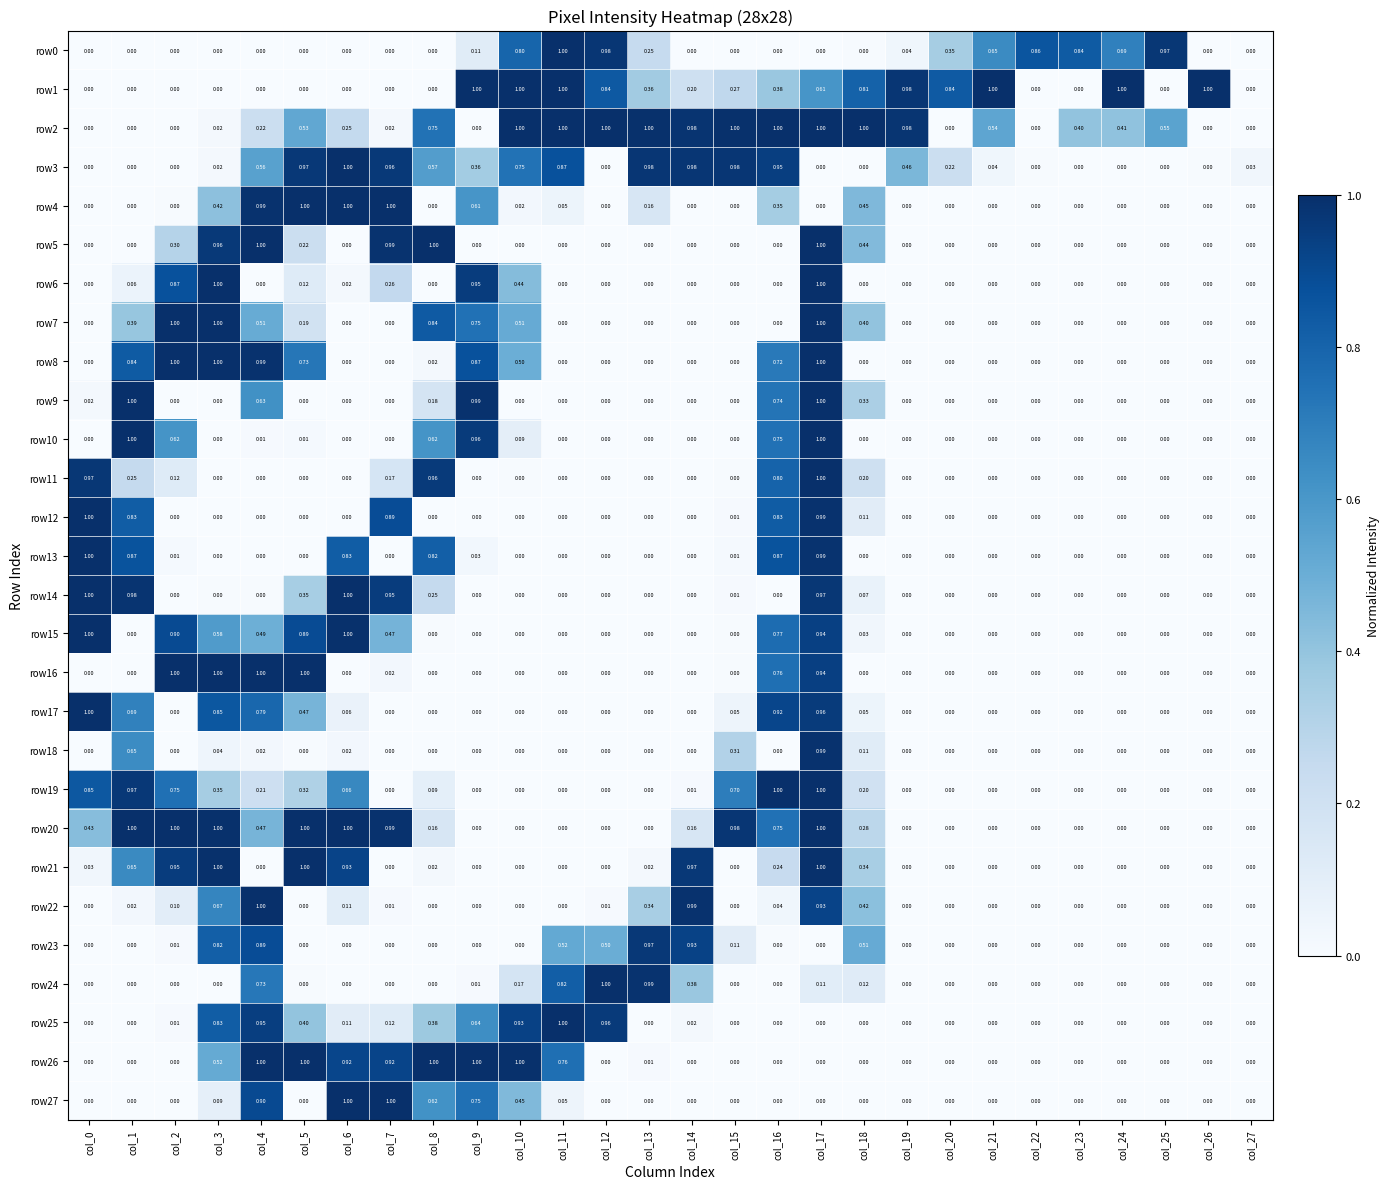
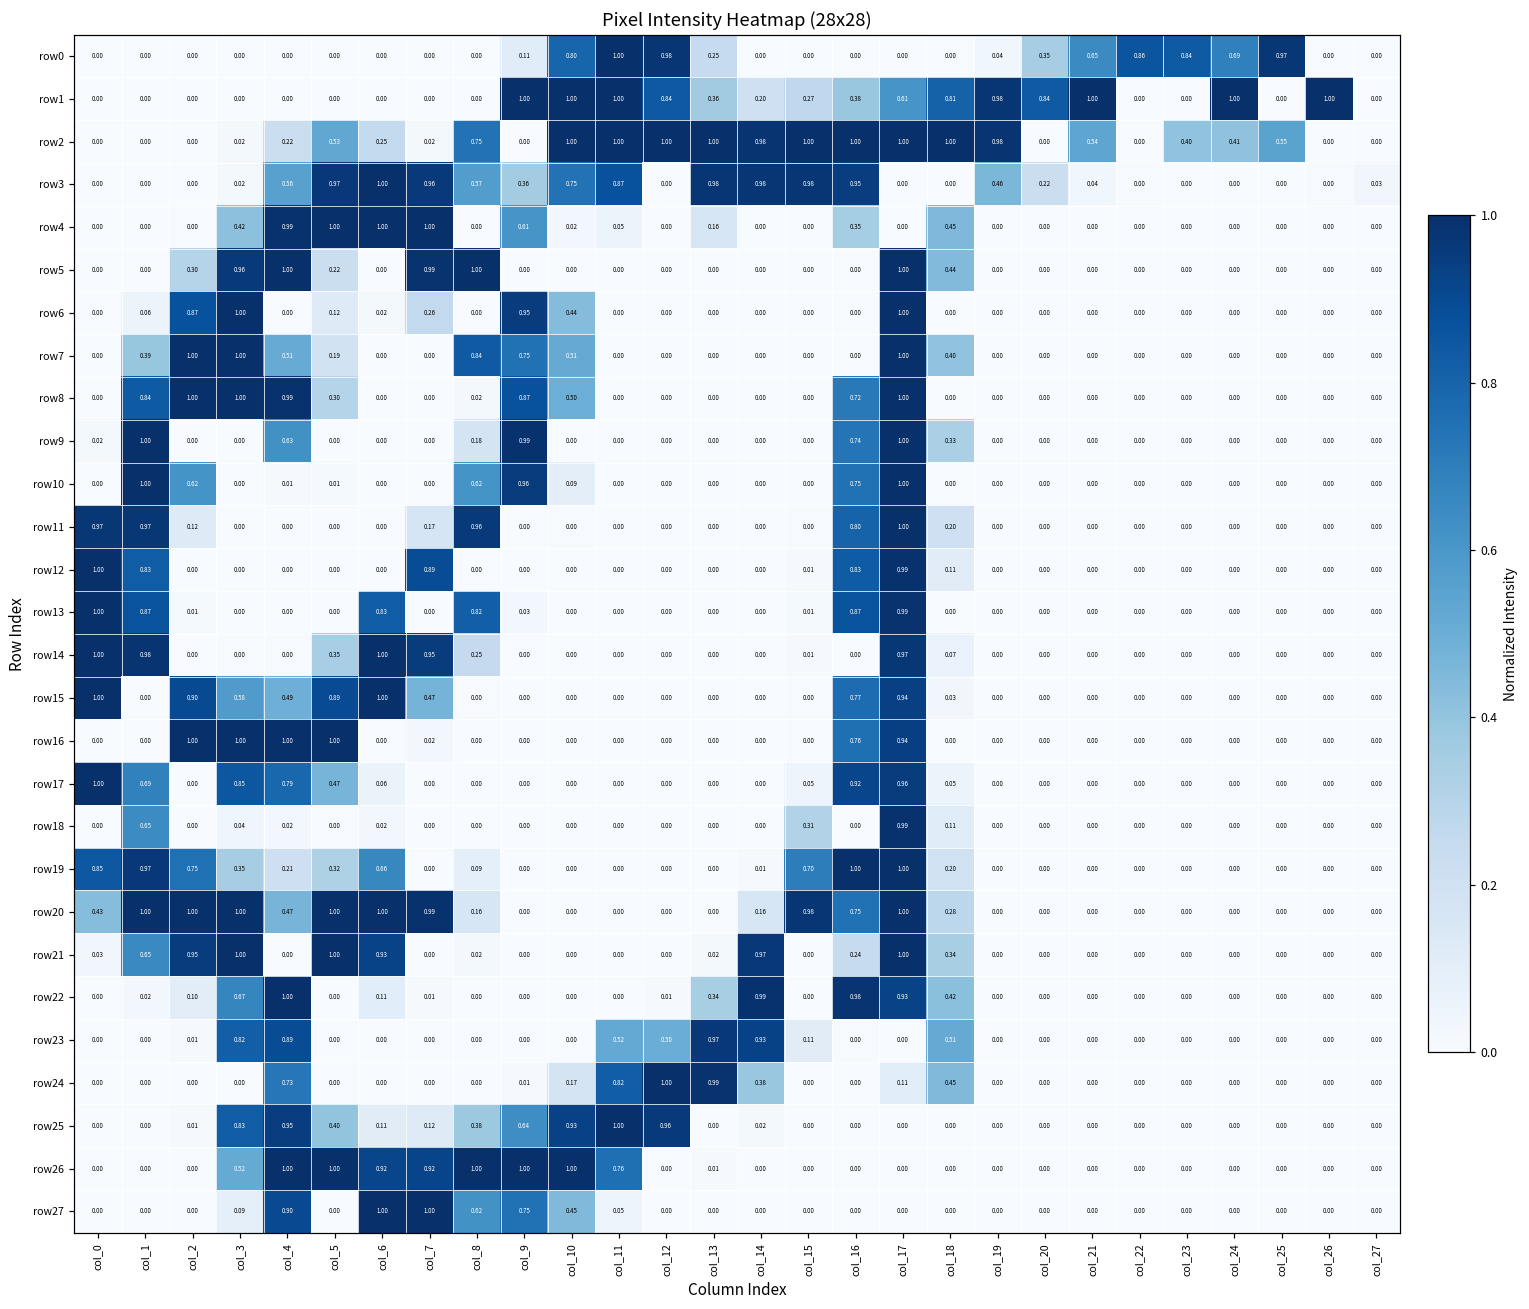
  {
    "row8": {
      "col_0": 0.00,
      "col_1": 0.84,
      "col_2": 1.00,
      "col_3": 1.00,
      "col_4": 0.99,
-     "col_5": 0.73,
+     "col_5": 0.30,
      "col_6": 0.00,
      "col_7": 0.00,
      "col_8": 0.02,
      "col_9": 0.87,
      "col_10": 0.50,
      "col_11": 0.00,
      "col_12": 0.00,
      "col_13": 0.00,
      "col_14": 0.00,
      "col_15": 0.00,
      "col_16": 0.72,
      "col_17": 1.00,
      "col_18": 0.00,
      "col_19": 0.00,
      "col_20": 0.00,
      "col_21": 0.00,
      "col_22": 0.00,
      "col_23": 0.00,
      "col_24": 0.00,
      "col_25": 0.00,
      "col_26": 0.00,
      "col_27": 0.00
    },
    "row11": {
      "col_0": 0.97,
-     "col_1": 0.25,
+     "col_1": 0.97,
      "col_2": 0.12,
      "col_3": 0.00,
      "col_4": 0.00,
      "col_5": 0.00,
      "col_6": 0.00,
      "col_7": 0.17,
      "col_8": 0.96,
      "col_9": 0.00,
      "col_10": 0.00,
      "col_11": 0.00,
      "col_12": 0.00,
      "col_13": 0.00,
      "col_14": 0.00,
      "col_15": 0.00,
      "col_16": 0.80,
      "col_17": 1.00,
      "col_18": 0.20,
      "col_19": 0.00,
      "col_20": 0.00,
      "col_21": 0.00,
      "col_22": 0.00,
      "col_23": 0.00,
      "col_24": 0.00,
      "col_25": 0.00,
      "col_26": 0.00,
      "col_27": 0.00
    },
    "row22": {
      "col_0": 0.00,
      "col_1": 0.02,
      "col_2": 0.10,
      "col_3": 0.67,
      "col_4": 1.00,
      "col_5": 0.00,
      "col_6": 0.11,
      "col_7": 0.01,
      "col_8": 0.00,
      "col_9": 0.00,
      "col_10": 0.00,
      "col_11": 0.00,
      "col_12": 0.01,
      "col_13": 0.34,
      "col_14": 0.99,
      "col_15": 0.00,
-     "col_16": 0.04,
+     "col_16": 0.98,
      "col_17": 0.93,
      "col_18": 0.42,
      "col_19": 0.00,
      "col_20": 0.00,
      "col_21": 0.00,
      "col_22": 0.00,
      "col_23": 0.00,
      "col_24": 0.00,
      "col_25": 0.00,
      "col_26": 0.00,
      "col_27": 0.00
    },
    "row24": {
      "col_0": 0.00,
      "col_1": 0.00,
      "col_2": 0.00,
      "col_3": 0.00,
      "col_4": 0.73,
      "col_5": 0.00,
      "col_6": 0.00,
      "col_7": 0.00,
      "col_8": 0.00,
      "col_9": 0.01,
      "col_10": 0.17,
      "col_11": 0.82,
      "col_12": 1.00,
      "col_13": 0.99,
      "col_14": 0.38,
      "col_15": 0.00,
      "col_16": 0.00,
      "col_17": 0.11,
-     "col_18": 0.12,
+     "col_18": 0.45,
      "col_19": 0.00,
      "col_20": 0.00,
      "col_21": 0.00,
      "col_22": 0.00,
      "col_23": 0.00,
      "col_24": 0.00,
      "col_25": 0.00,
      "col_26": 0.00,
      "col_27": 0.00
    }
  }
